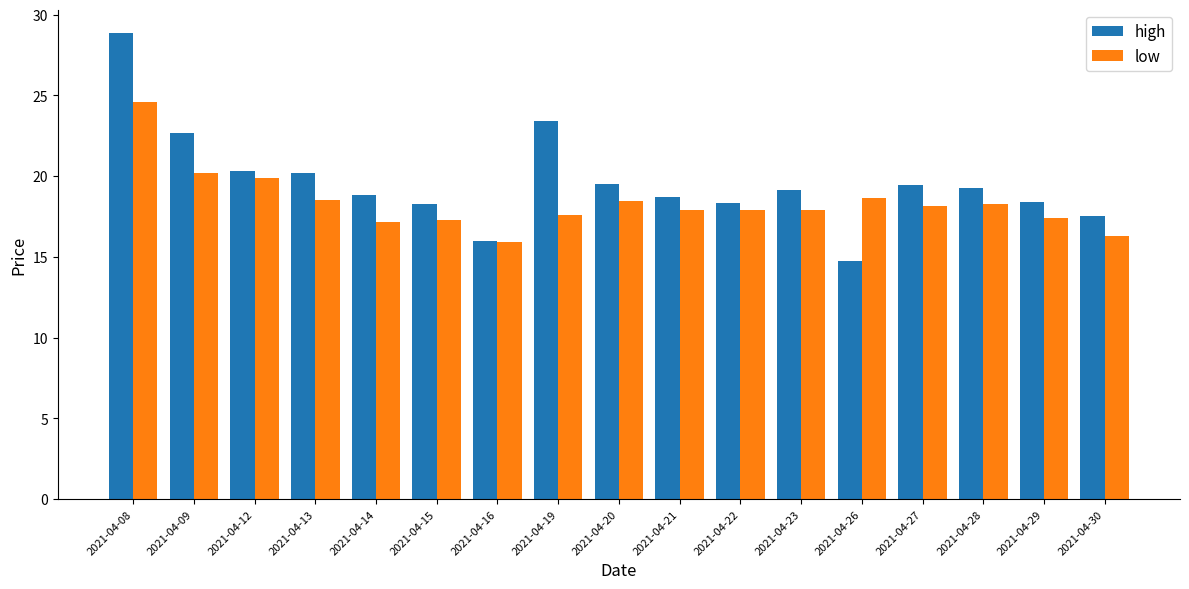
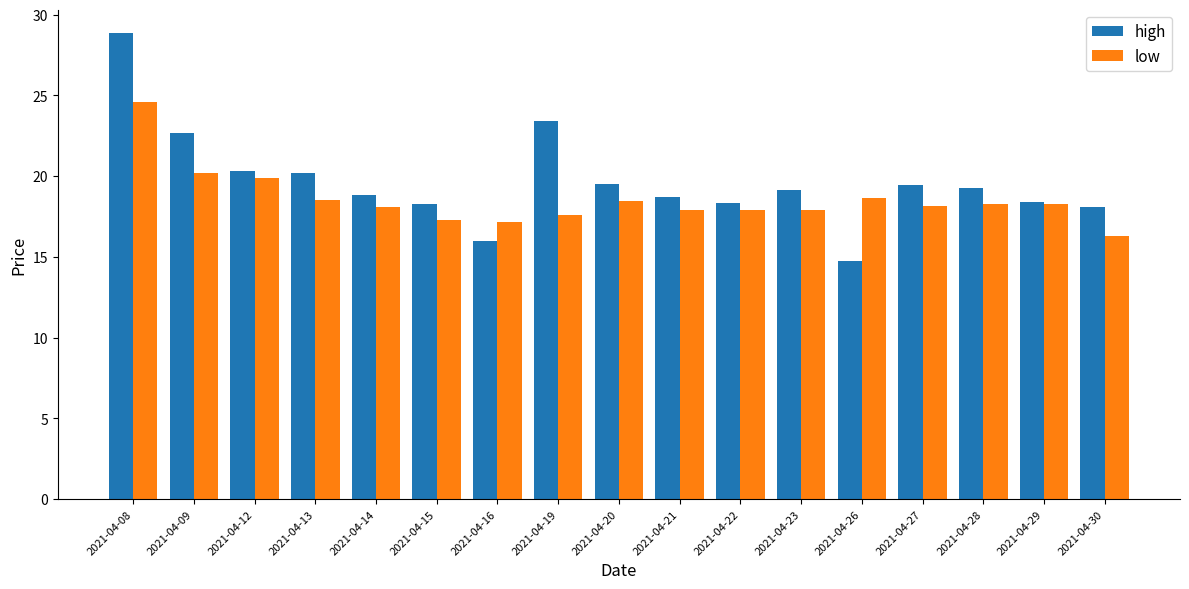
  {
    "high": {
      "2021-04-08": 28.9,
      "2021-04-09": 22.7,
      "2021-04-12": 20.3,
      "2021-04-13": 20.2,
      "2021-04-14": 18.9,
      "2021-04-15": 18.3,
      "2021-04-16": 16.0,
      "2021-04-19": 23.4,
      "2021-04-20": 19.5,
      "2021-04-21": 18.7,
      "2021-04-22": 18.4,
      "2021-04-23": 19.2,
      "2021-04-26": 14.8,
      "2021-04-27": 19.4,
      "2021-04-28": 19.3,
      "2021-04-29": 18.4,
-     "2021-04-30": 17.6
+     "2021-04-30": 18.1
    },
    "low": {
      "2021-04-08": 24.6,
      "2021-04-09": 20.2,
      "2021-04-12": 19.9,
      "2021-04-13": 18.5,
-     "2021-04-14": 17.1,
+     "2021-04-14": 18.1,
      "2021-04-15": 17.3,
-     "2021-04-16": 15.9,
+     "2021-04-16": 17.2,
      "2021-04-19": 17.6,
      "2021-04-20": 18.5,
      "2021-04-21": 17.9,
      "2021-04-22": 17.9,
      "2021-04-23": 17.9,
      "2021-04-26": 18.7,
      "2021-04-27": 18.1,
      "2021-04-28": 18.3,
-     "2021-04-29": 17.4,
+     "2021-04-29": 18.3,
      "2021-04-30": 16.3
    }
  }
